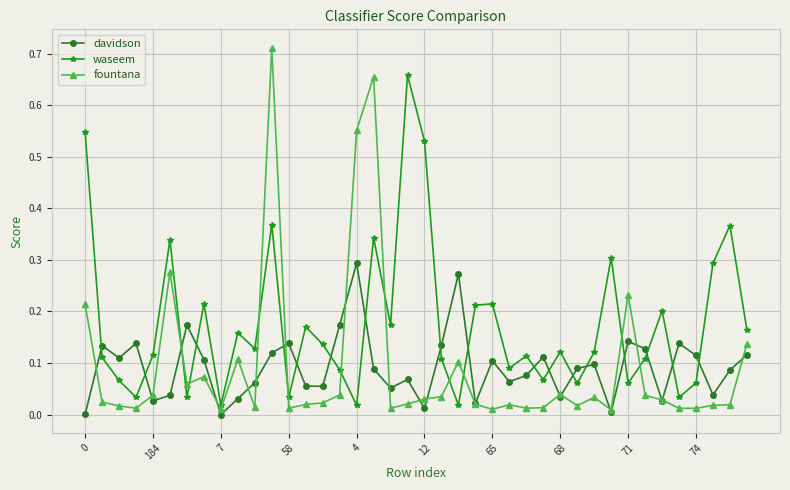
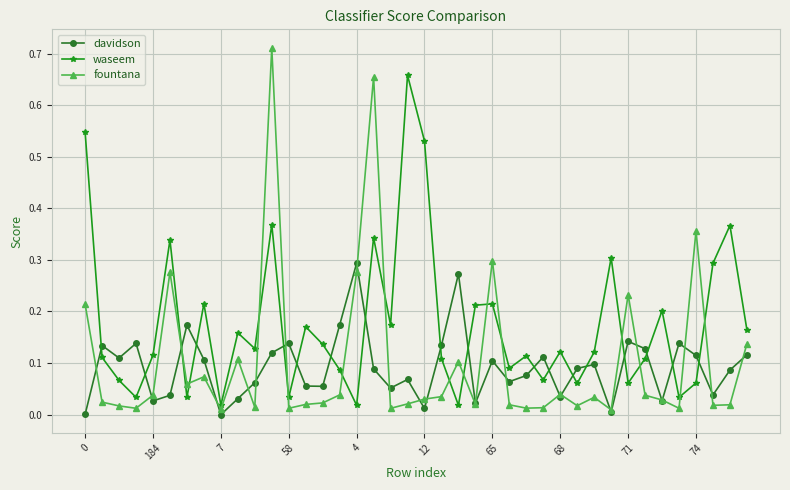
  {
    "fountana": {
      "0": 0.21,
      "184": 0.04,
      "58": 0.01,
-     "4": 0.55,
+     "4": 0.28,
      "12": 0.03,
-     "65": 0.01,
+     "65": 0.30,
      "71": 0.23,
-     "74": 0.01
+     "74": 0.36
    }
  }
